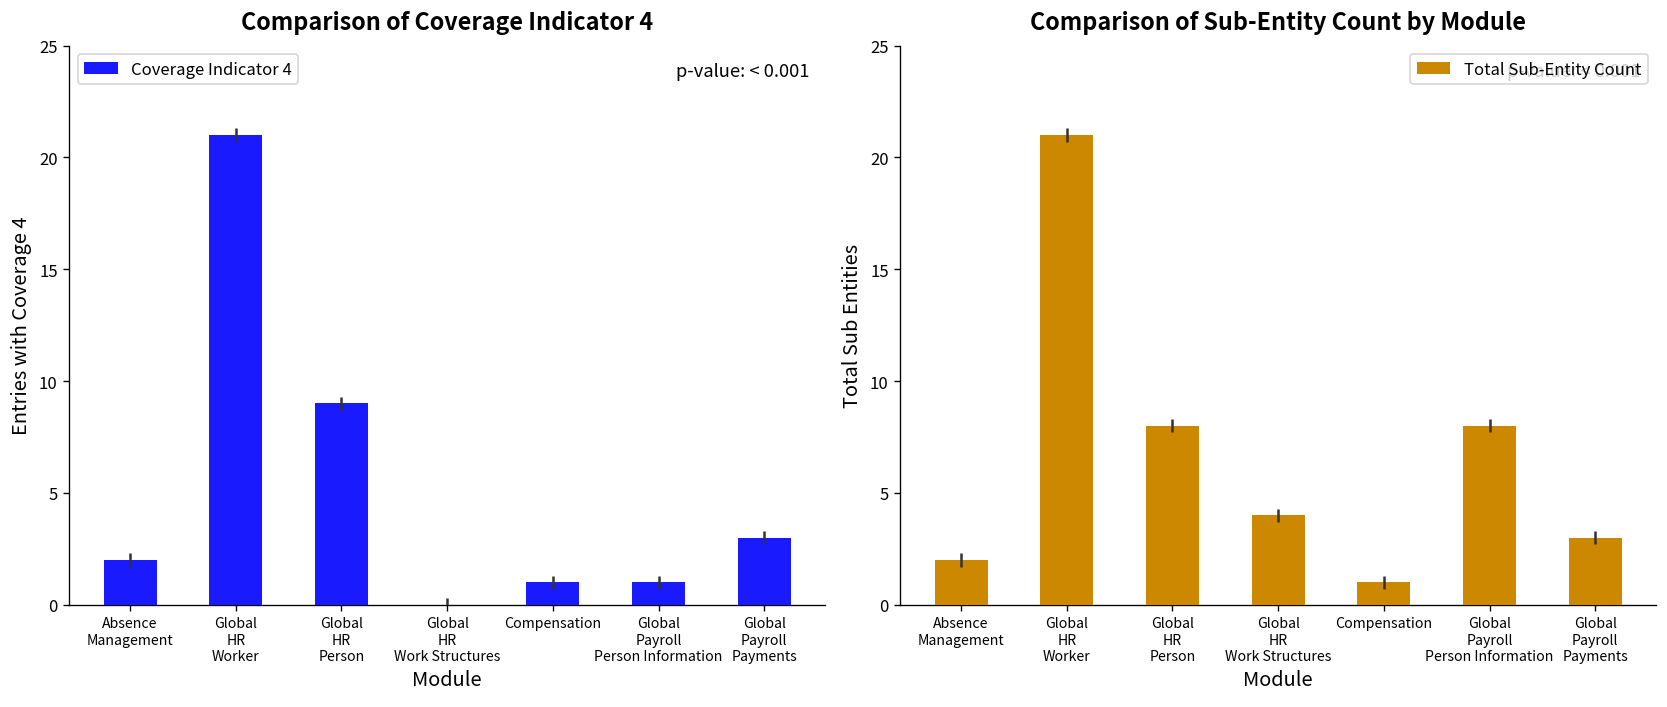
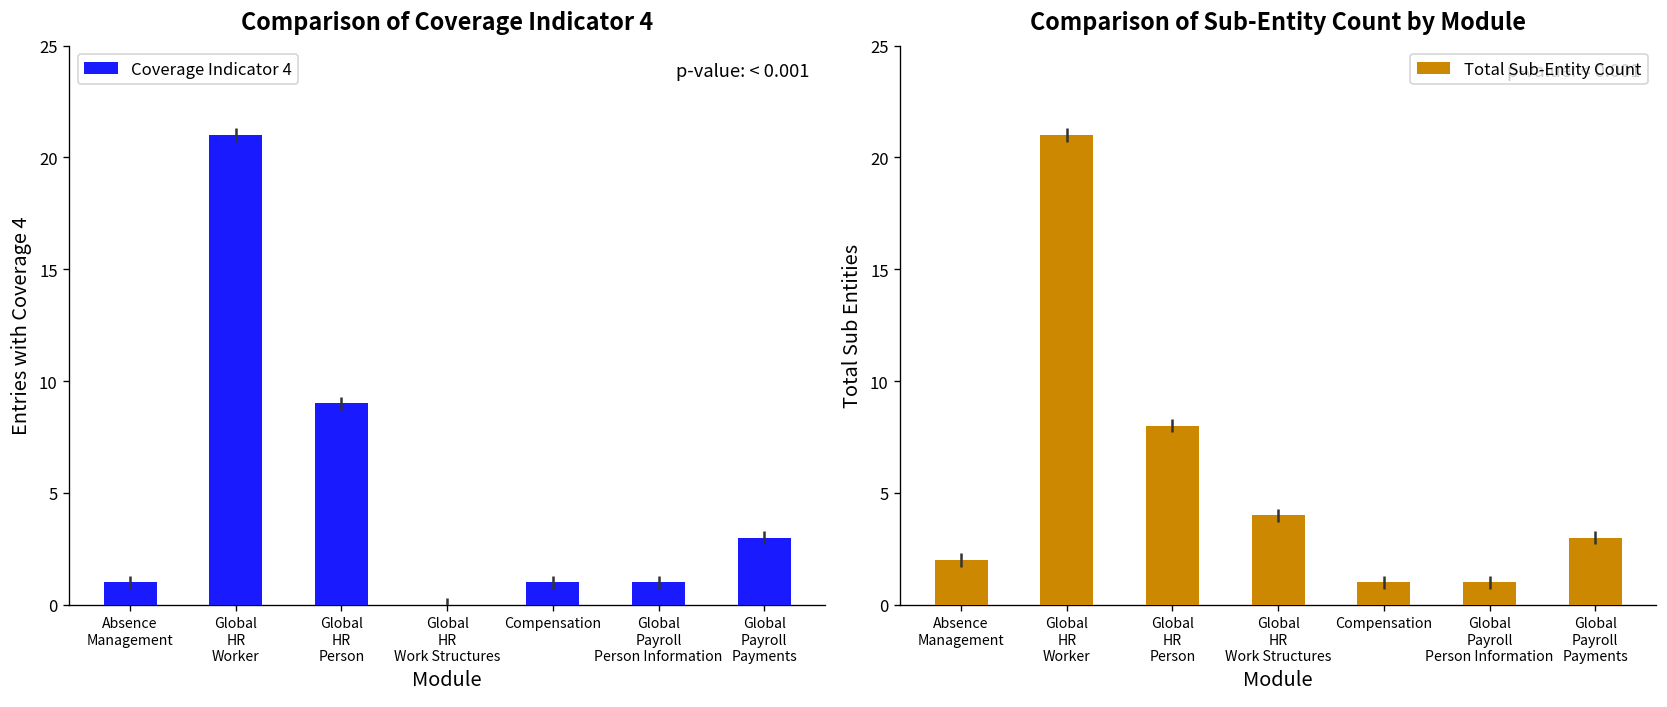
  {
    "Comparison of Coverage Indicator 4": {
-     "Absence Management": 2,
+     "Absence Management": 1,
      "Global HR Worker": 21,
      "Global HR Person": 9,
      "Global HR Work Structures": 0,
      "Compensation": 1,
      "Global Payroll Person Information": 1,
      "Global Payroll Payments": 3
    },
    "Comparison of Sub-Entity Count by Module": {
      "Absence Management": 2,
      "Global HR Worker": 21,
      "Global HR Person": 8,
      "Global HR Work Structures": 4,
      "Compensation": 1,
-     "Global Payroll Person Information": 8,
+     "Global Payroll Person Information": 1,
      "Global Payroll Payments": 3
    }
  }
